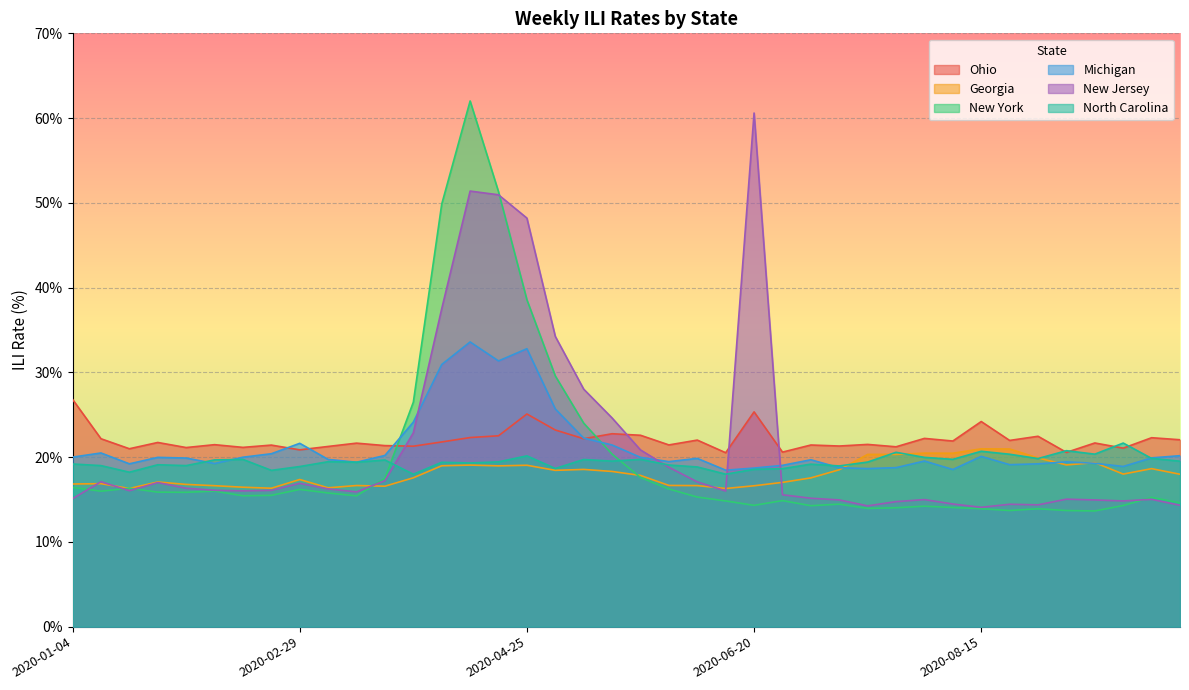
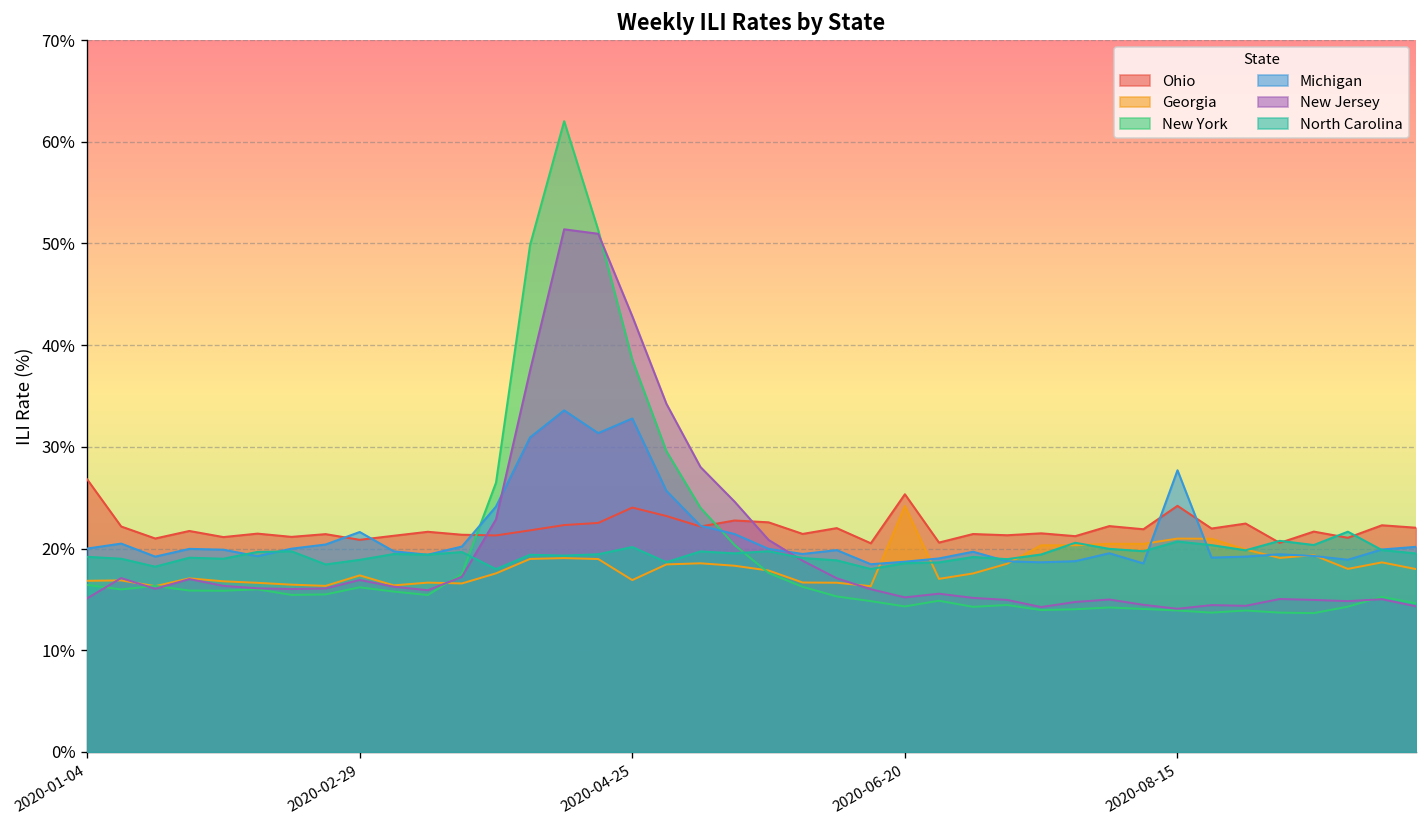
  {
    "Ohio": {
      "2020-01-04": "27%",
      "2020-02-29": "21%",
-     "2020-04-25": "25%",
+     "2020-04-25": "24%",
      "2020-06-20": "25%",
      "2020-08-15": "24%"
    },
    "Georgia": {
      "2020-01-04": "17%",
      "2020-02-29": "17%",
-     "2020-04-25": "19%",
-     "2020-06-20": "17%"
+     "2020-04-25": "17%",
+     "2020-06-20": "24%"
    },
    "Michigan": {
      "2020-01-04": "20%",
      "2020-02-29": "22%",
      "2020-04-25": "33%",
-     "2020-08-15": "20%"
+     "2020-08-15": "28%"
    },
    "New Jersey": {
      "2020-01-04": "15%",
      "2020-02-29": "17%",
-     "2020-04-25": "48%",
-     "2020-06-20": "61%"
+     "2020-04-25": "43%",
+     "2020-06-20": "15%"
    }
  }
